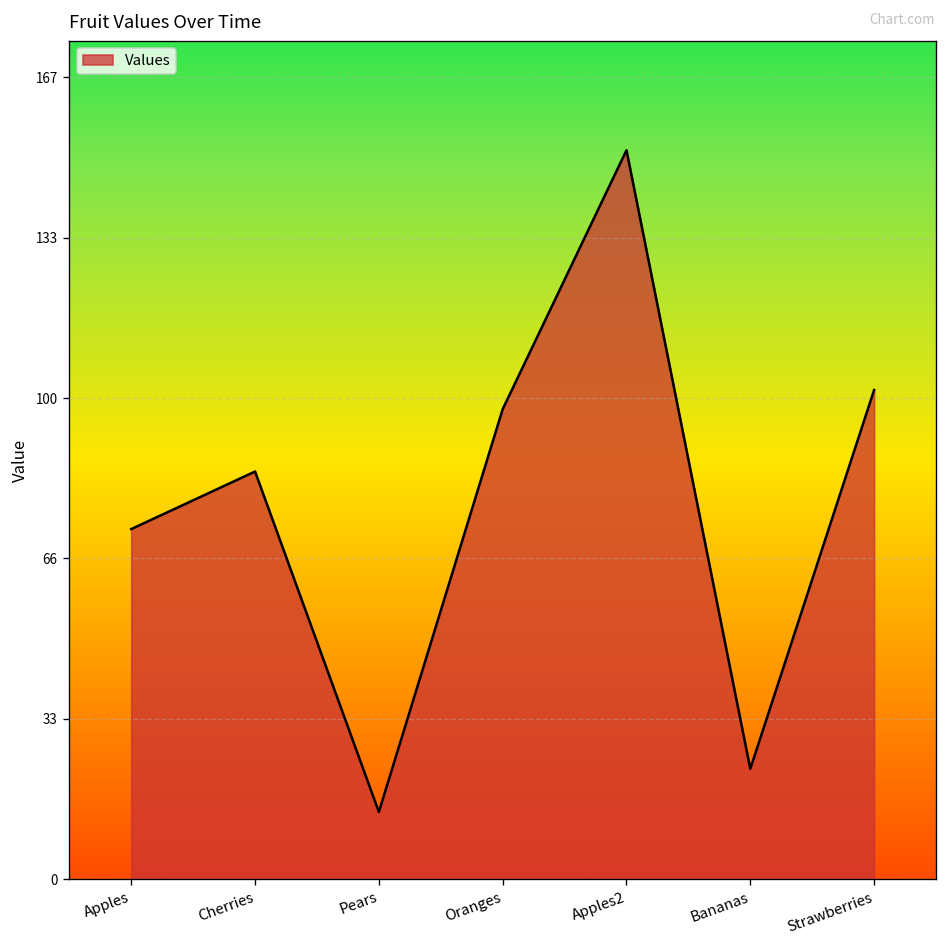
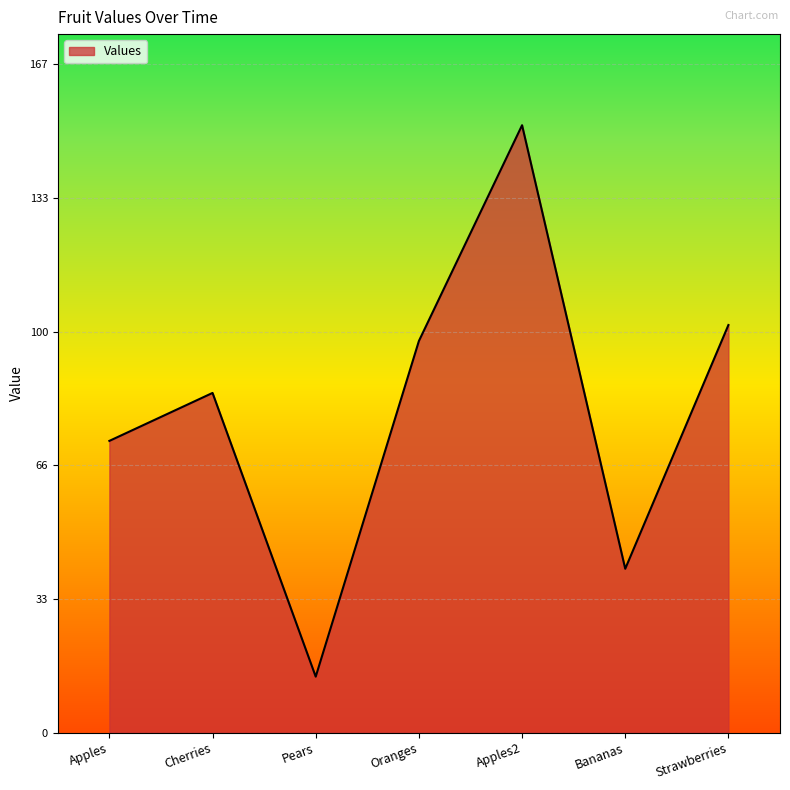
  {
    "Apples": 73,
    "Cherries": 85,
    "Pears": 14,
    "Oranges": 98,
    "Apples2": 152,
-   "Bananas": 23,
+   "Bananas": 41,
    "Strawberries": 102
  }
